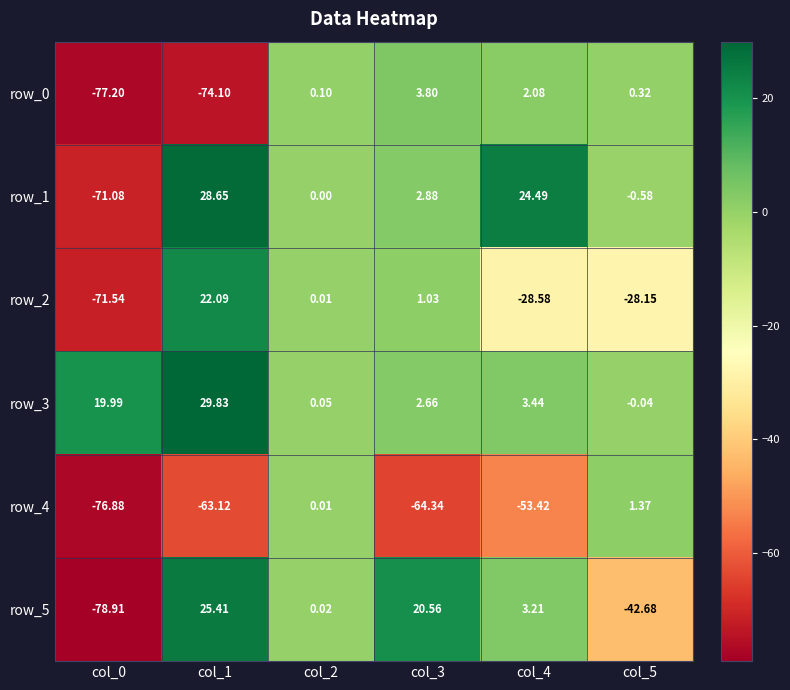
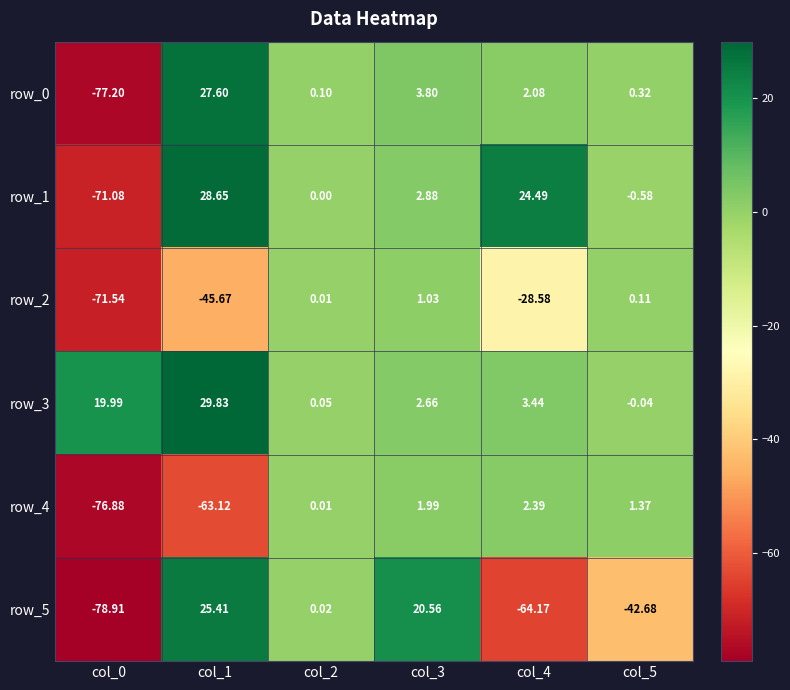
  {
    "row_0": {
      "col_0": -77.20,
-     "col_1": -74.10,
+     "col_1": 27.60,
      "col_2": 0.10,
      "col_3": 3.80,
      "col_4": 2.08,
      "col_5": 0.32
    },
    "row_1": {
      "col_0": -71.08,
      "col_1": 28.65,
      "col_2": 0.00,
      "col_3": 2.88,
      "col_4": 24.49,
      "col_5": -0.58
    },
    "row_2": {
      "col_0": -71.54,
-     "col_1": 22.09,
+     "col_1": -45.67,
      "col_2": 0.01,
      "col_3": 1.03,
      "col_4": -28.58,
-     "col_5": -28.15
+     "col_5": 0.11
    },
    "row_3": {
      "col_0": 19.99,
      "col_1": 29.83,
      "col_2": 0.05,
      "col_3": 2.66,
      "col_4": 3.44,
      "col_5": -0.04
    },
    "row_4": {
      "col_0": -76.88,
      "col_1": -63.12,
      "col_2": 0.01,
-     "col_3": -64.34,
-     "col_4": -53.42,
+     "col_3": 1.99,
+     "col_4": 2.39,
      "col_5": 1.37
    },
    "row_5": {
      "col_0": -78.91,
      "col_1": 25.41,
      "col_2": 0.02,
      "col_3": 20.56,
-     "col_4": 3.21,
+     "col_4": -64.17,
      "col_5": -42.68
    }
  }
